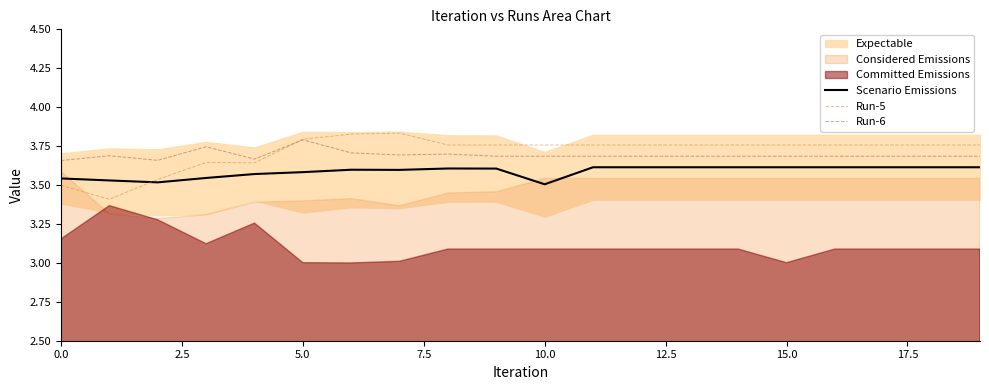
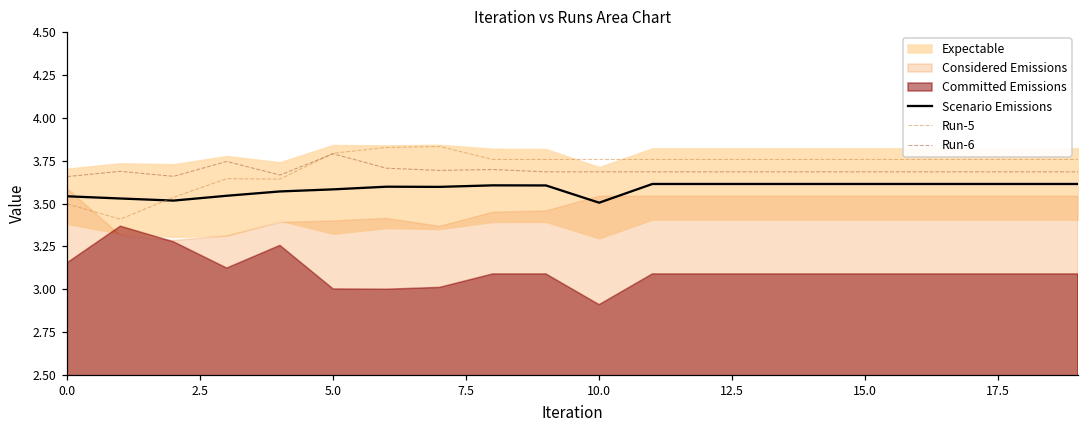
  {
    "Scenario Emissions": {
      "0.0": 3.54,
      "5.0": 3.58,
      "10.0": 3.50,
      "15.0": 3.61
    },
    "Committed Emissions": {
      "0.0": 3.15,
      "5.0": 3.00,
-     "10.0": 3.09,
-     "15.0": 3.00
+     "10.0": 2.91,
+     "15.0": 3.09
    }
  }
